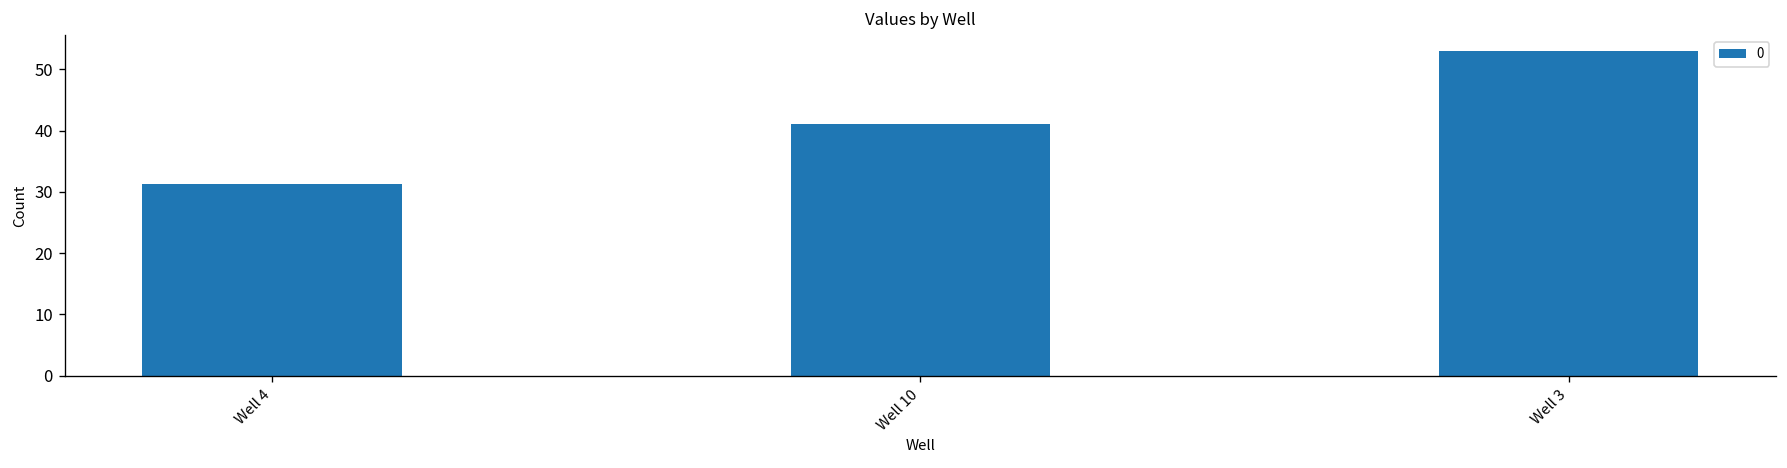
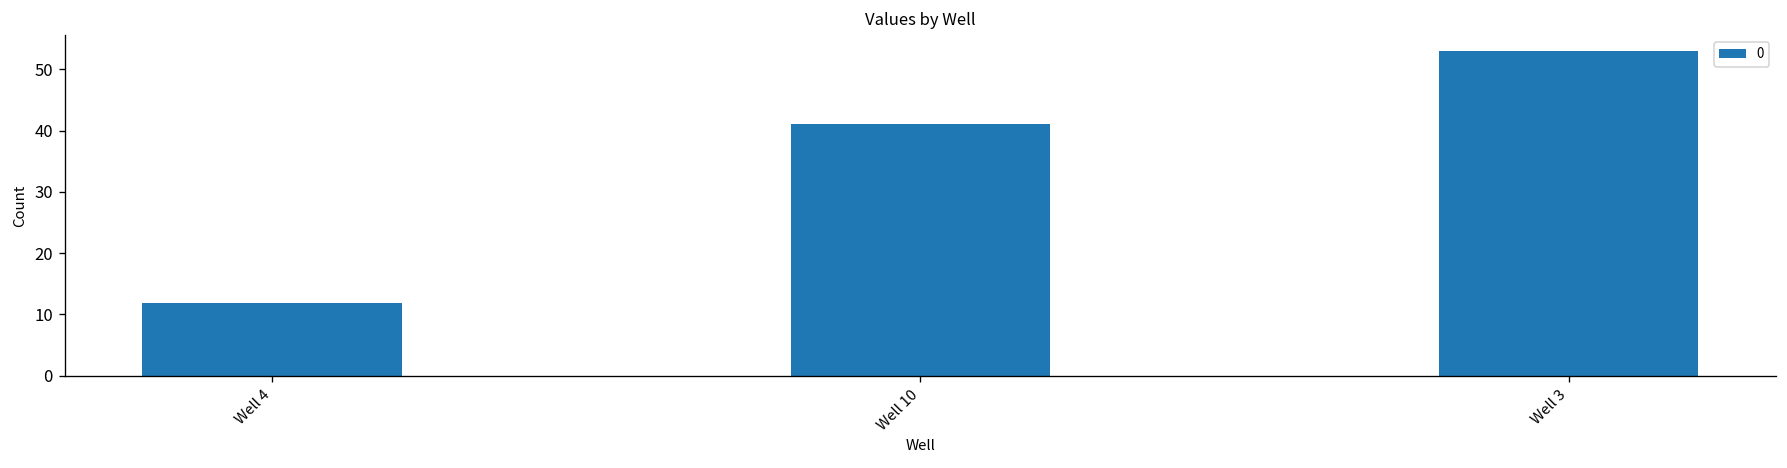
  {
-   "Well 4": 31,
+   "Well 4": 12,
    "Well 10": 41,
    "Well 3": 53
  }
